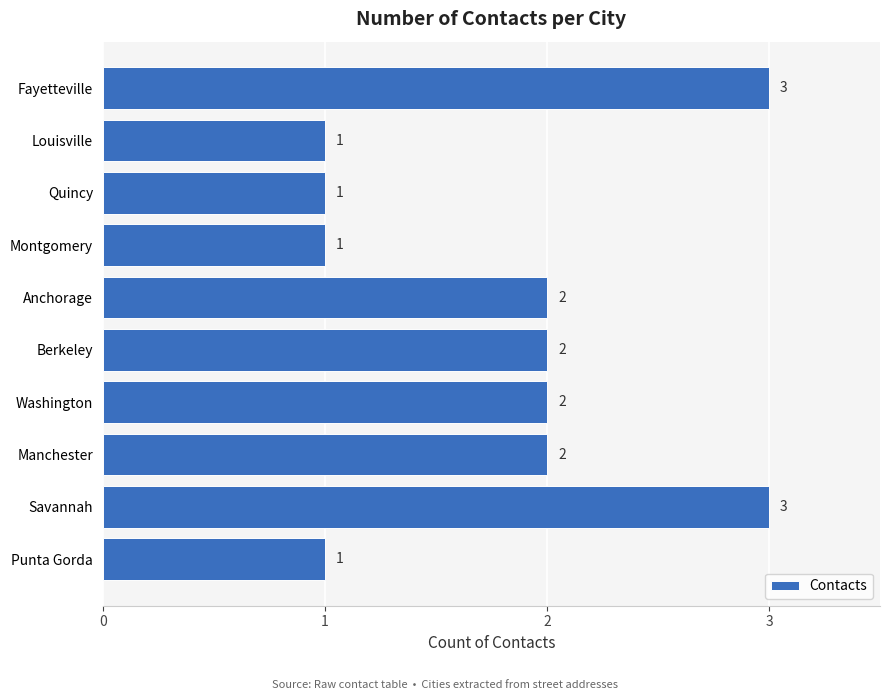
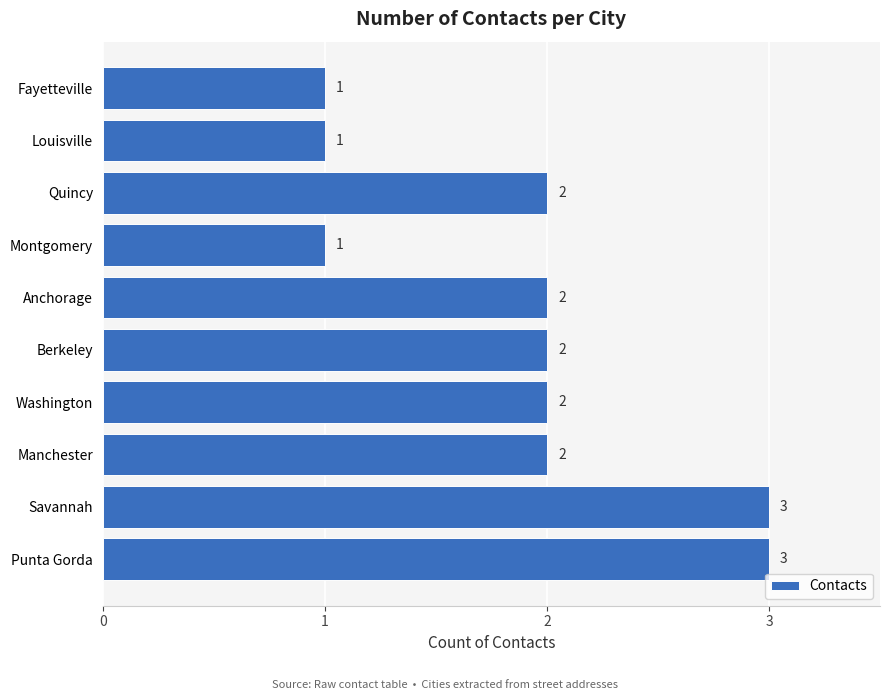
  {
-   "Fayetteville": 3,
+   "Fayetteville": 1,
    "Louisville": 1,
-   "Quincy": 1,
+   "Quincy": 2,
    "Montgomery": 1,
    "Anchorage": 2,
    "Berkeley": 2,
    "Washington": 2,
    "Manchester": 2,
    "Savannah": 3,
-   "Punta Gorda": 1
+   "Punta Gorda": 3
  }
